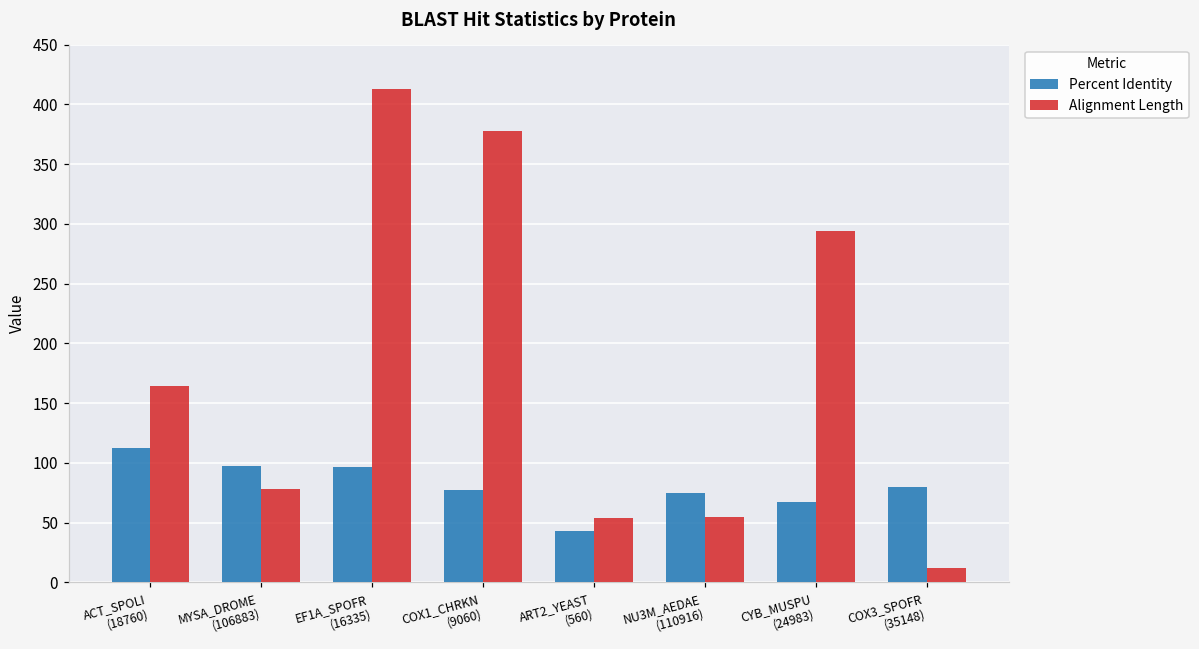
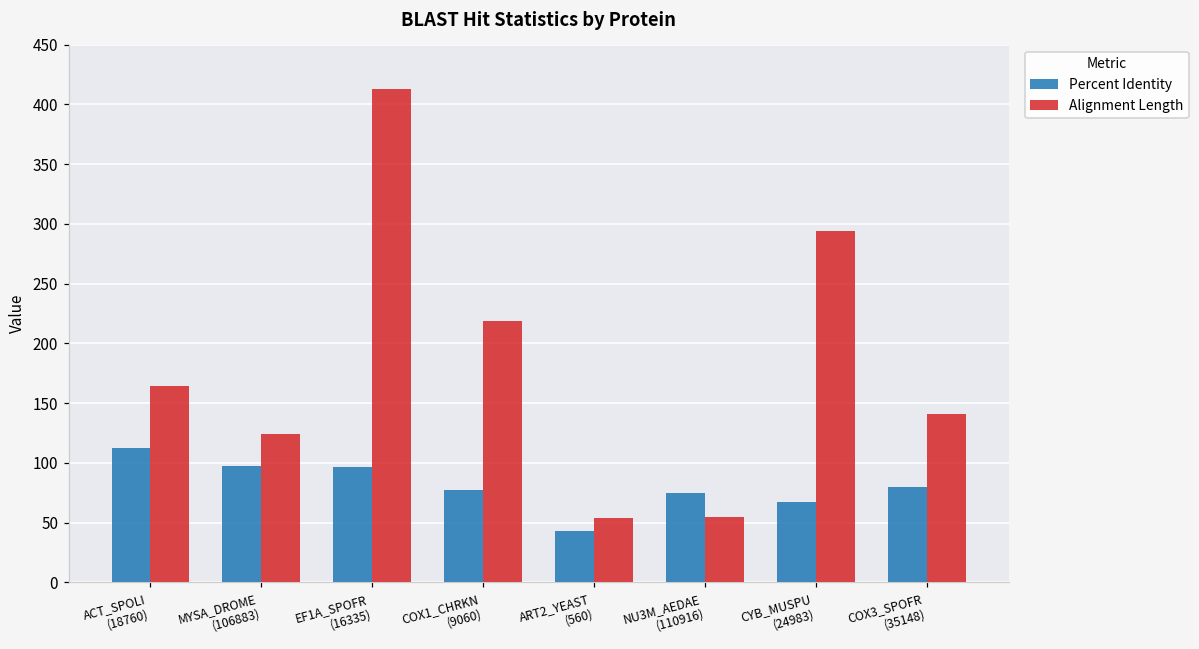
  {
    "Percent Identity": {
      "ACT_SPOLI (18760)": 112,
      "MYSA_DROME (106883)": 97,
      "EF1A_SPOFR (16335)": 96,
      "COX1_CHRKN (9060)": 78,
      "ART2_YEAST (560)": 43,
      "NU3M_AEDAE (110916)": 75,
      "CYB_MUSPU (24983)": 68,
      "COX3_SPOFR (35148)": 80
    },
    "Alignment Length": {
      "ACT_SPOLI (18760)": 164,
-     "MYSA_DROME (106883)": 78,
+     "MYSA_DROME (106883)": 124,
      "EF1A_SPOFR (16335)": 413,
-     "COX1_CHRKN (9060)": 378,
+     "COX1_CHRKN (9060)": 219,
      "ART2_YEAST (560)": 54,
      "NU3M_AEDAE (110916)": 55,
      "CYB_MUSPU (24983)": 294,
-     "COX3_SPOFR (35148)": 12
+     "COX3_SPOFR (35148)": 141
    }
  }
